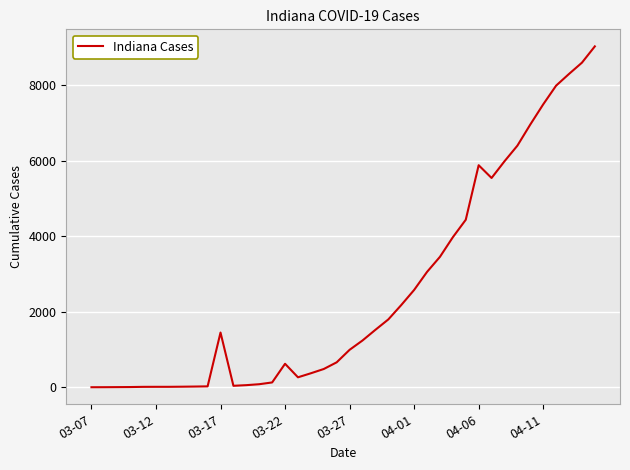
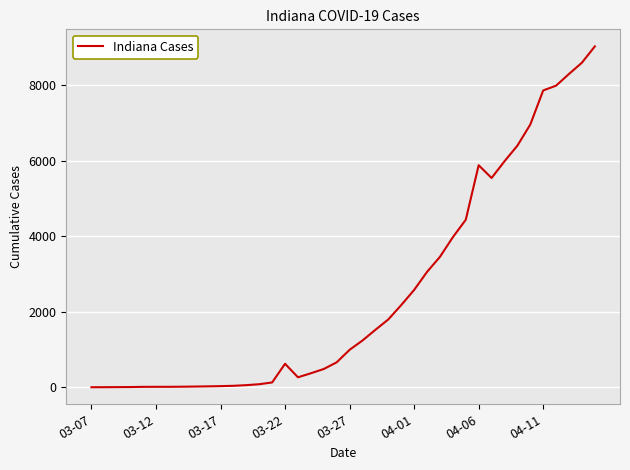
  {
    "03-07": 0,
    "03-12": 0,
-   "03-17": 1400,
+   "03-17": 0,
    "03-22": 600,
    "03-27": 1000,
    "04-01": 2600,
    "04-06": 5900,
-   "04-11": 7500
+   "04-11": 7900
  }
